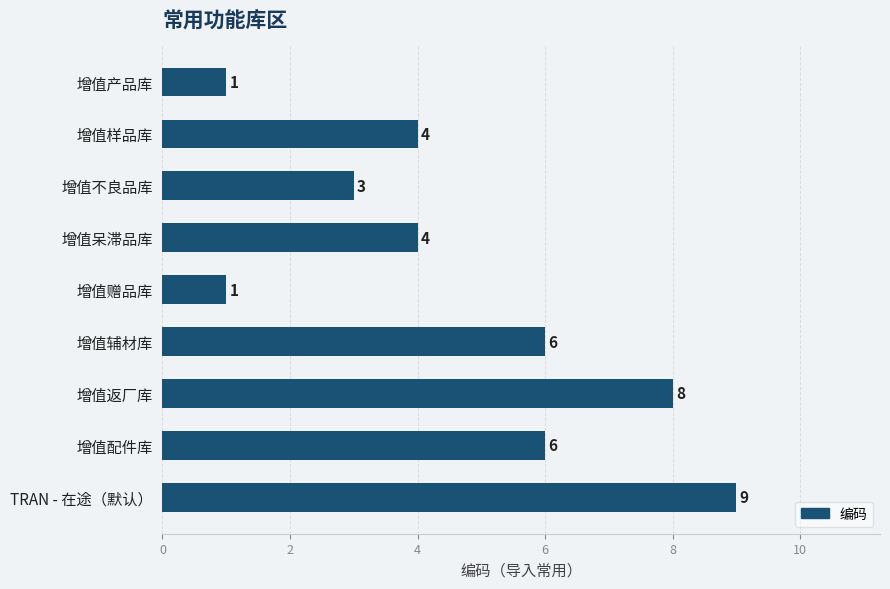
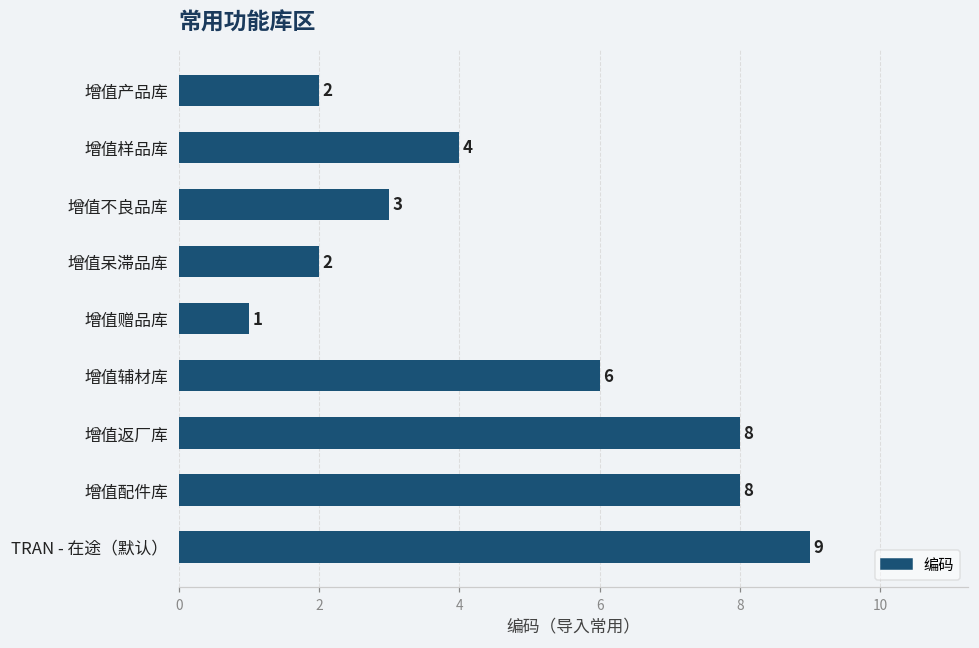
  {
-   "增值产品库": 1,
+   "增值产品库": 2,
    "增值样品库": 4,
    "增值不良品库": 3,
-   "增值呆滞品库": 4,
+   "增值呆滞品库": 2,
    "增值赠品库": 1,
    "增值辅材库": 6,
    "增值返厂库": 8,
-   "增值配件库": 6,
+   "增值配件库": 8,
    "TRAN - 在途（默认）": 9
  }
